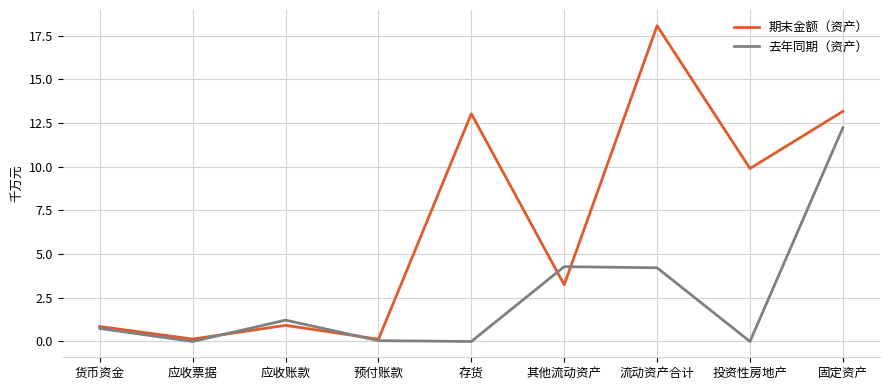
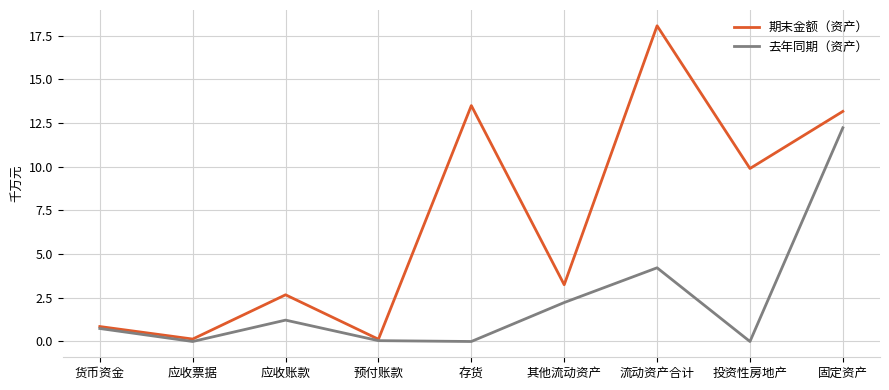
  {
    "期末金额（资产）": {
-     "应收账款": 0.9,
-     "存货": 13.0,
+     "应收账款": 2.7,
+     "存货": 13.5,
      "其他流动资产": 3.2,
      "流动资产合计": 18.1,
      "投资性房地产": 9.9,
      "固定资产": 13.2
    },
    "去年同期（资产）": {
      "应收账款": 1.2,
      "存货": 0.0,
-     "其他流动资产": 4.3,
+     "其他流动资产": 2.2,
      "流动资产合计": 4.2,
      "投资性房地产": 0.0,
      "固定资产": 12.2
    }
  }
